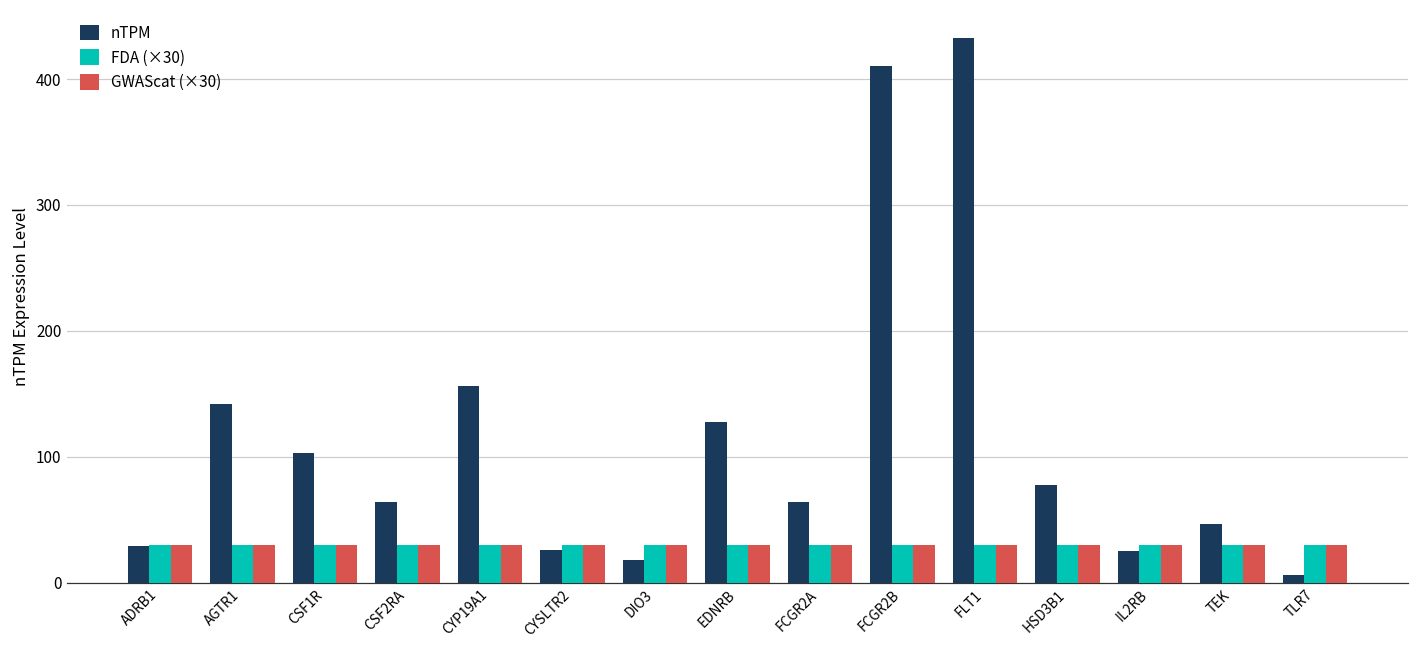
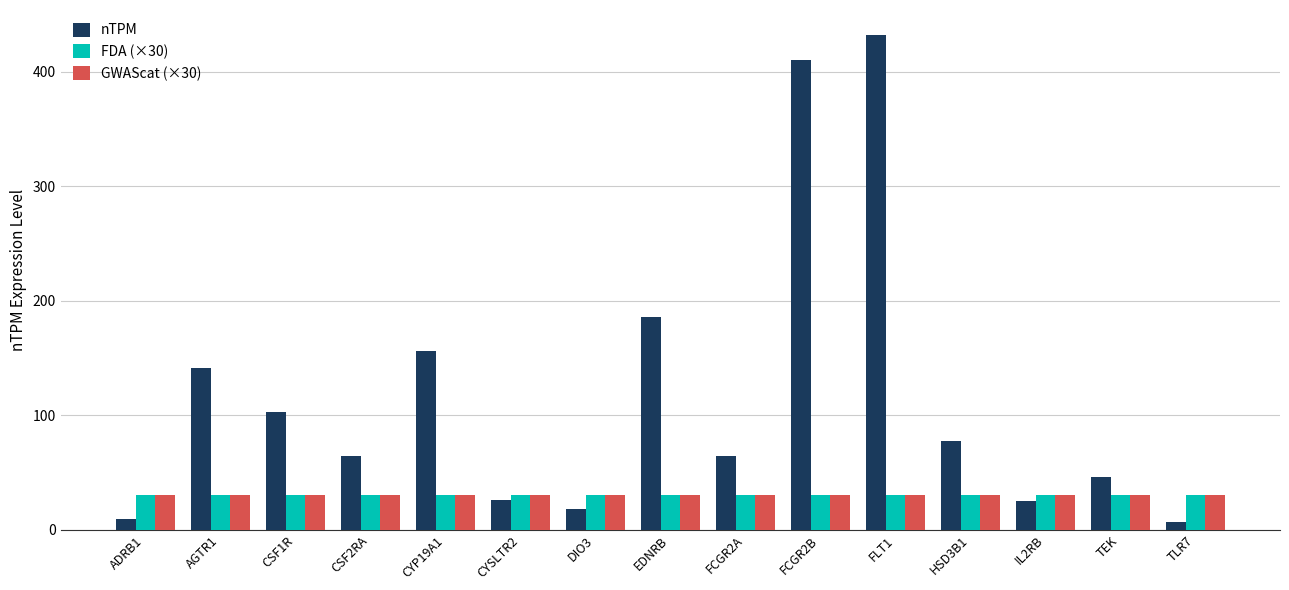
  {
    "nTPM": {
-     "ADRB1": 29,
+     "ADRB1": 9,
      "AGTR1": 142,
      "CSF1R": 103,
      "CSF2RA": 64,
      "CYP19A1": 156,
      "CYSLTR2": 26,
      "DIO3": 18,
-     "EDNRB": 128,
+     "EDNRB": 186,
      "FCGR2A": 64,
      "FCGR2B": 410,
      "FLT1": 432,
      "HSD3B1": 78,
      "IL2RB": 25,
      "TEK": 46,
      "TLR7": 6
    },
    "FDA (×30)": {
      "ADRB1": 30,
      "AGTR1": 30,
      "CSF1R": 30,
      "CSF2RA": 30,
      "CYP19A1": 30,
      "CYSLTR2": 30,
      "DIO3": 30,
      "EDNRB": 30,
      "FCGR2A": 30,
      "FCGR2B": 30,
      "FLT1": 30,
      "HSD3B1": 30,
      "IL2RB": 30,
      "TEK": 30,
      "TLR7": 30
    },
    "GWAScat (×30)": {
      "ADRB1": 30,
      "AGTR1": 30,
      "CSF1R": 30,
      "CSF2RA": 30,
      "CYP19A1": 30,
      "CYSLTR2": 30,
      "DIO3": 30,
      "EDNRB": 30,
      "FCGR2A": 30,
      "FCGR2B": 30,
      "FLT1": 30,
      "HSD3B1": 30,
      "IL2RB": 30,
      "TEK": 30,
      "TLR7": 30
    }
  }
